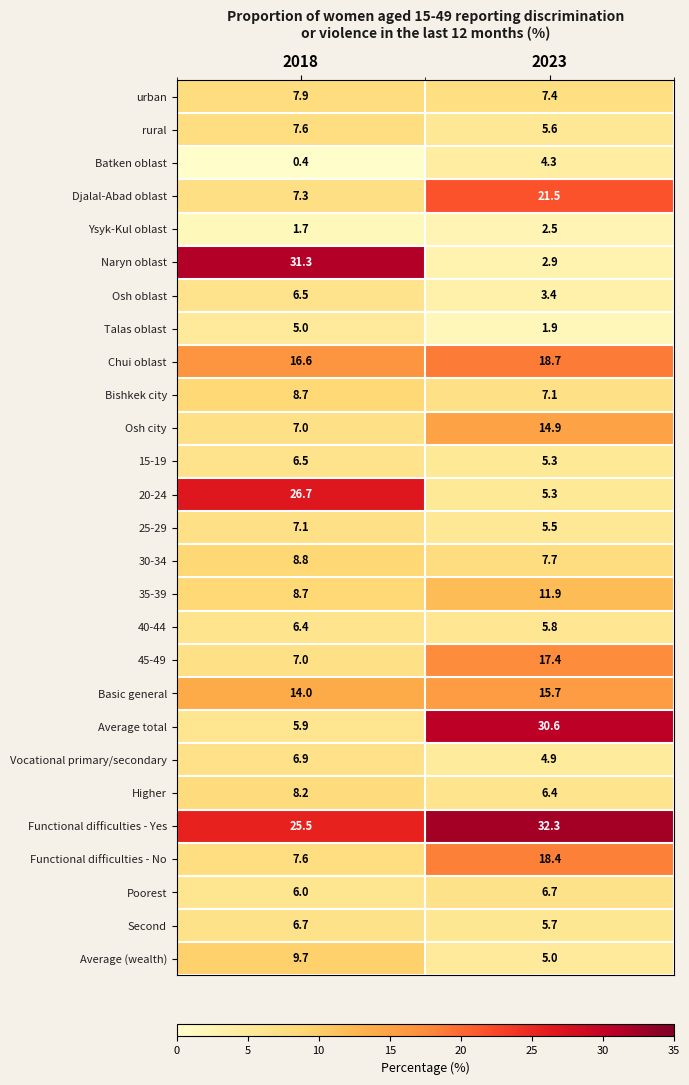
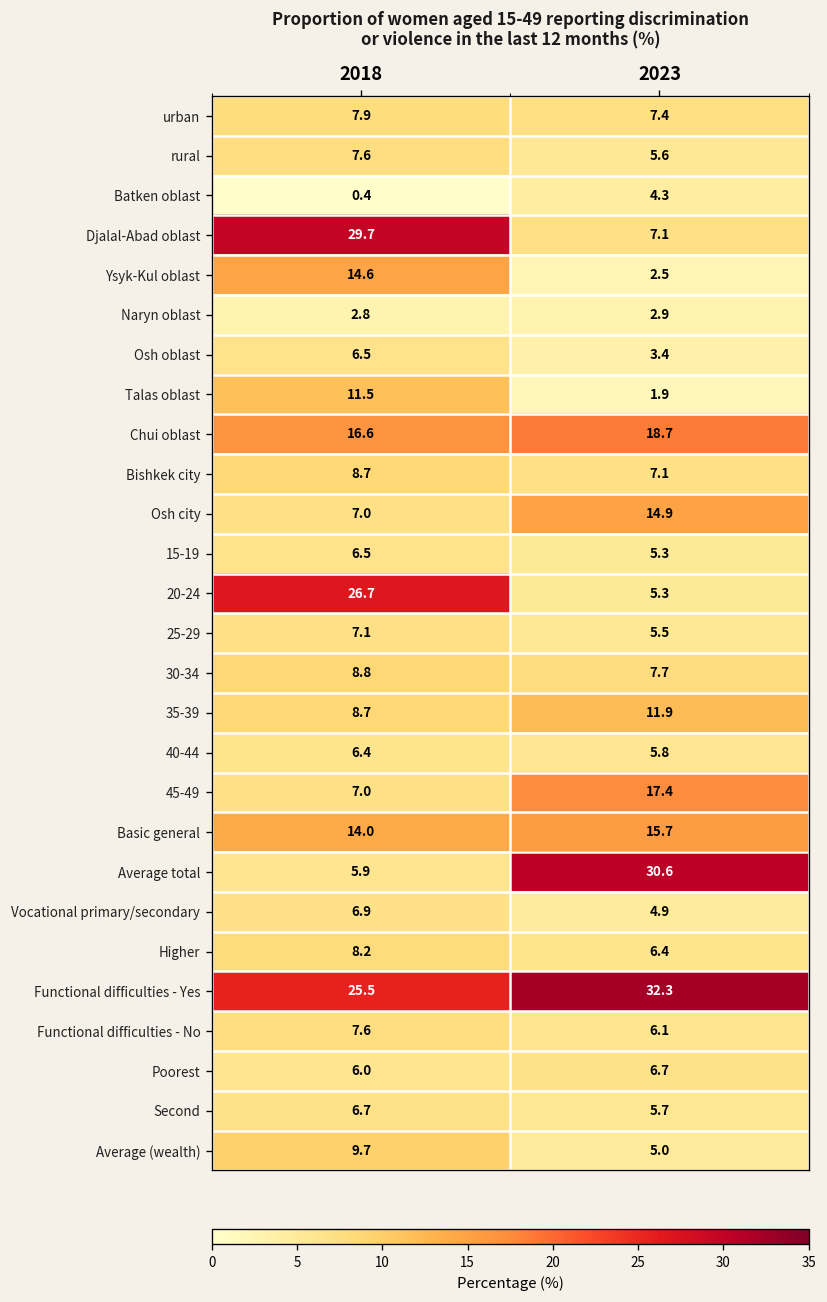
  {
    "urban": {
      "2018": 7.9,
      "2023": 7.4
    },
    "rural": {
      "2018": 7.6,
      "2023": 5.6
    },
    "Batken oblast": {
      "2018": 0.4,
      "2023": 4.3
    },
    "Djalal-Abad oblast": {
-     "2018": 7.3,
-     "2023": 21.5
+     "2018": 29.7,
+     "2023": 7.1
    },
    "Ysyk-Kul oblast": {
-     "2018": 1.7,
+     "2018": 14.6,
      "2023": 2.5
    },
    "Naryn oblast": {
-     "2018": 31.3,
+     "2018": 2.8,
      "2023": 2.9
    },
    "Osh oblast": {
      "2018": 6.5,
      "2023": 3.4
    },
    "Talas oblast": {
-     "2018": 5.0,
+     "2018": 11.5,
      "2023": 1.9
    },
    "Chui oblast": {
      "2018": 16.6,
      "2023": 18.7
    },
    "Bishkek city": {
      "2018": 8.7,
      "2023": 7.1
    },
    "Osh city": {
      "2018": 7.0,
      "2023": 14.9
    },
    "15-19": {
      "2018": 6.5,
      "2023": 5.3
    },
    "20-24": {
      "2018": 26.7,
      "2023": 5.3
    },
    "25-29": {
      "2018": 7.1,
      "2023": 5.5
    },
    "30-34": {
      "2018": 8.8,
      "2023": 7.7
    },
    "35-39": {
      "2018": 8.7,
      "2023": 11.9
    },
    "40-44": {
      "2018": 6.4,
      "2023": 5.8
    },
    "45-49": {
      "2018": 7.0,
      "2023": 17.4
    },
    "Basic general": {
      "2018": 14.0,
      "2023": 15.7
    },
    "Average total": {
      "2018": 5.9,
      "2023": 30.6
    },
    "Vocational primary/secondary": {
      "2018": 6.9,
      "2023": 4.9
    },
    "Higher": {
      "2018": 8.2,
      "2023": 6.4
    },
    "Functional difficulties - Yes": {
      "2018": 25.5,
      "2023": 32.3
    },
    "Functional difficulties - No": {
      "2018": 7.6,
-     "2023": 18.4
+     "2023": 6.1
    },
    "Poorest": {
      "2018": 6.0,
      "2023": 6.7
    },
    "Second": {
      "2018": 6.7,
      "2023": 5.7
    },
    "Average (wealth)": {
      "2018": 9.7,
      "2023": 5.0
    }
  }
